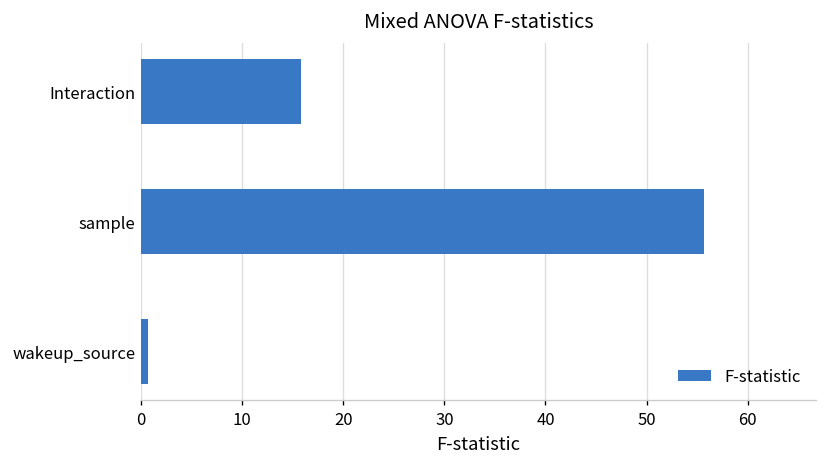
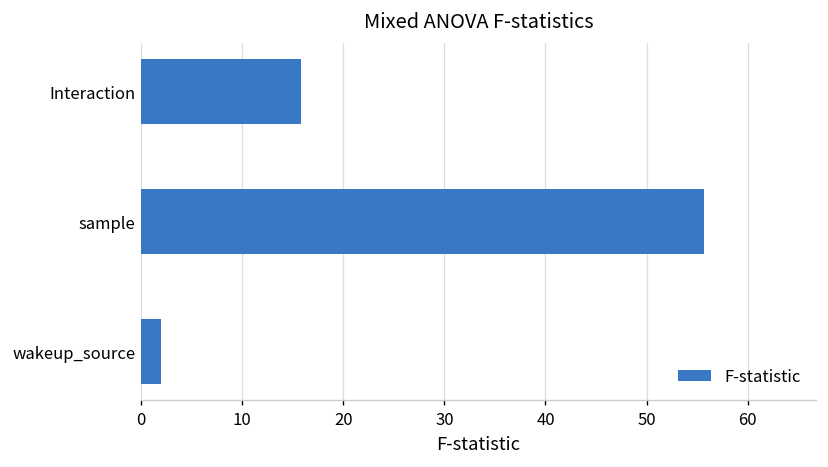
  {
    "Interaction": 16,
    "sample": 56,
-   "wakeup_source": 1
+   "wakeup_source": 2
  }
